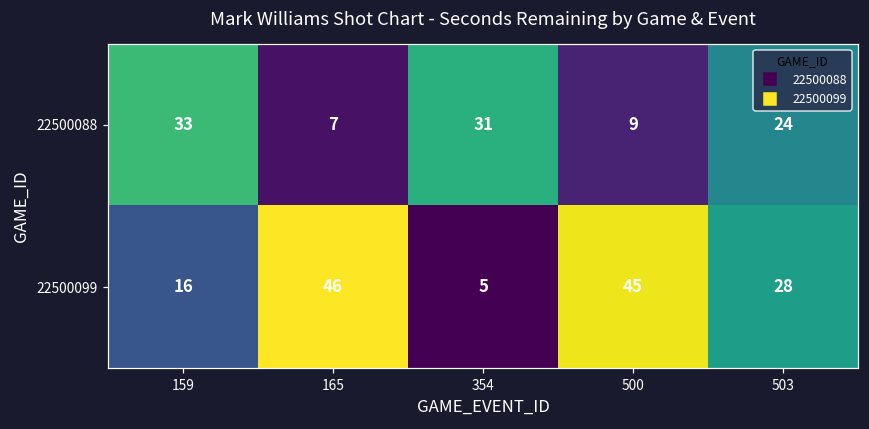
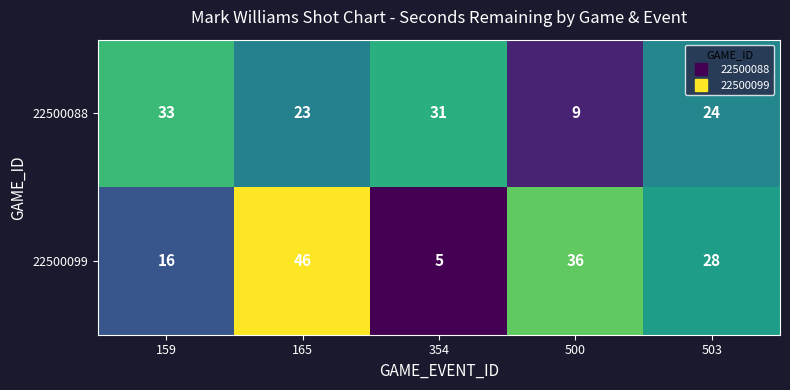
  {
    "22500088": {
      "159": 33,
-     "165": 7,
+     "165": 23,
      "354": 31,
      "500": 9,
      "503": 24
    },
    "22500099": {
      "159": 16,
      "165": 46,
      "354": 5,
-     "500": 45,
+     "500": 36,
      "503": 28
    }
  }
